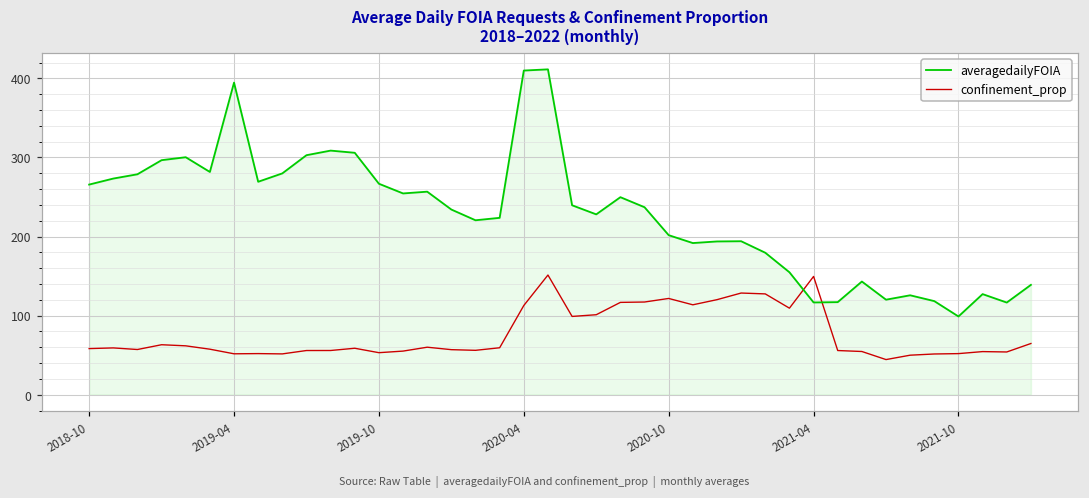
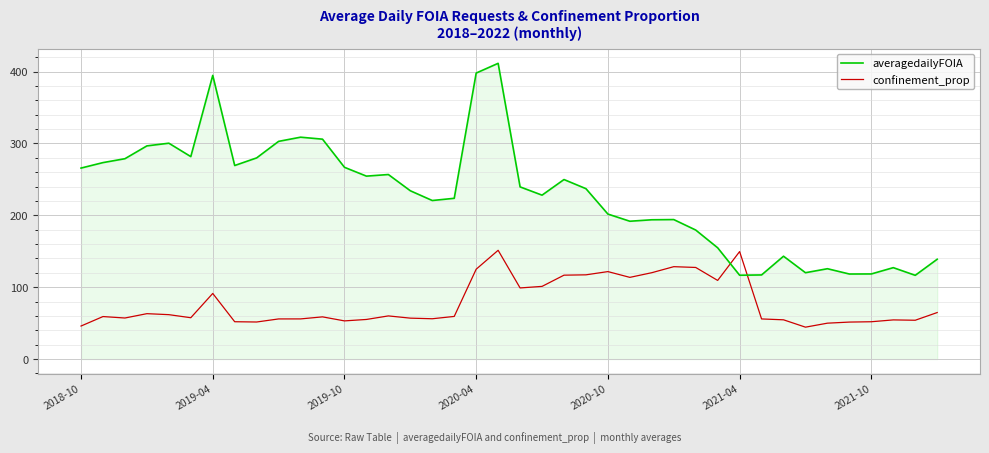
  {
    "averagedailyFOIA": {
      "2018-10": 270,
      "2019-04": 390,
      "2019-10": 270,
-     "2020-04": 410,
+     "2020-04": 400,
      "2020-10": 200,
      "2021-04": 120,
-     "2021-10": 100
+     "2021-10": 120
    },
    "confinement_prop": {
-     "2018-10": 60,
-     "2019-04": 50,
+     "2018-10": 50,
+     "2019-04": 90,
      "2019-10": 50,
-     "2020-04": 110,
+     "2020-04": 130,
      "2020-10": 120,
      "2021-04": 150,
      "2021-10": 50
    }
  }
